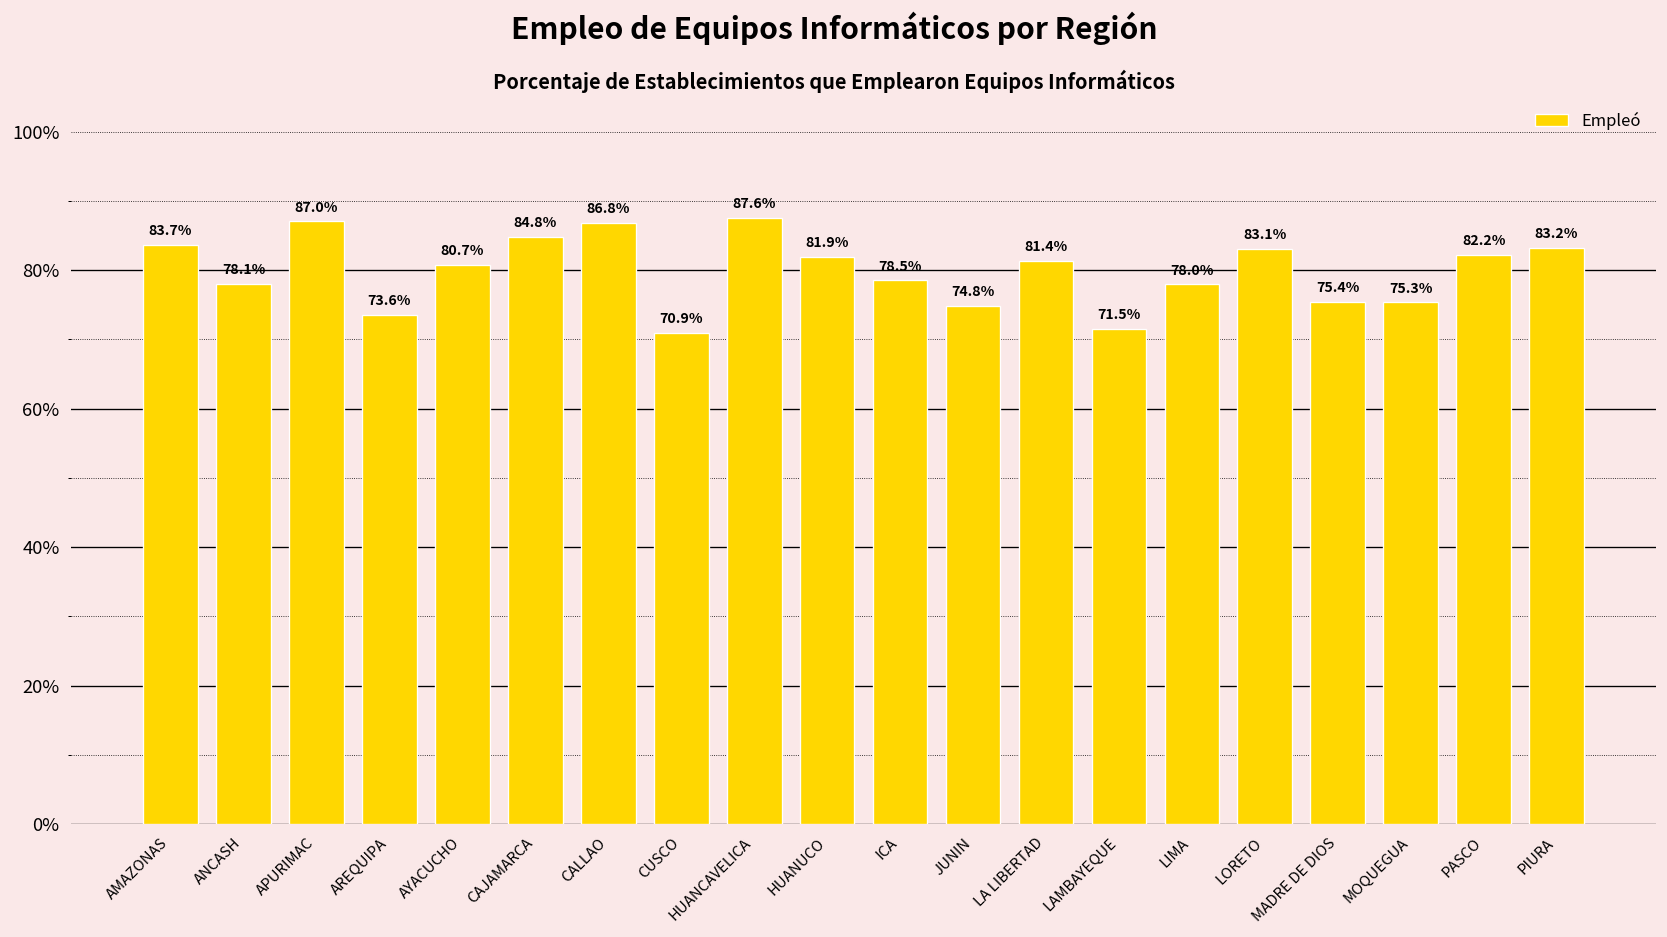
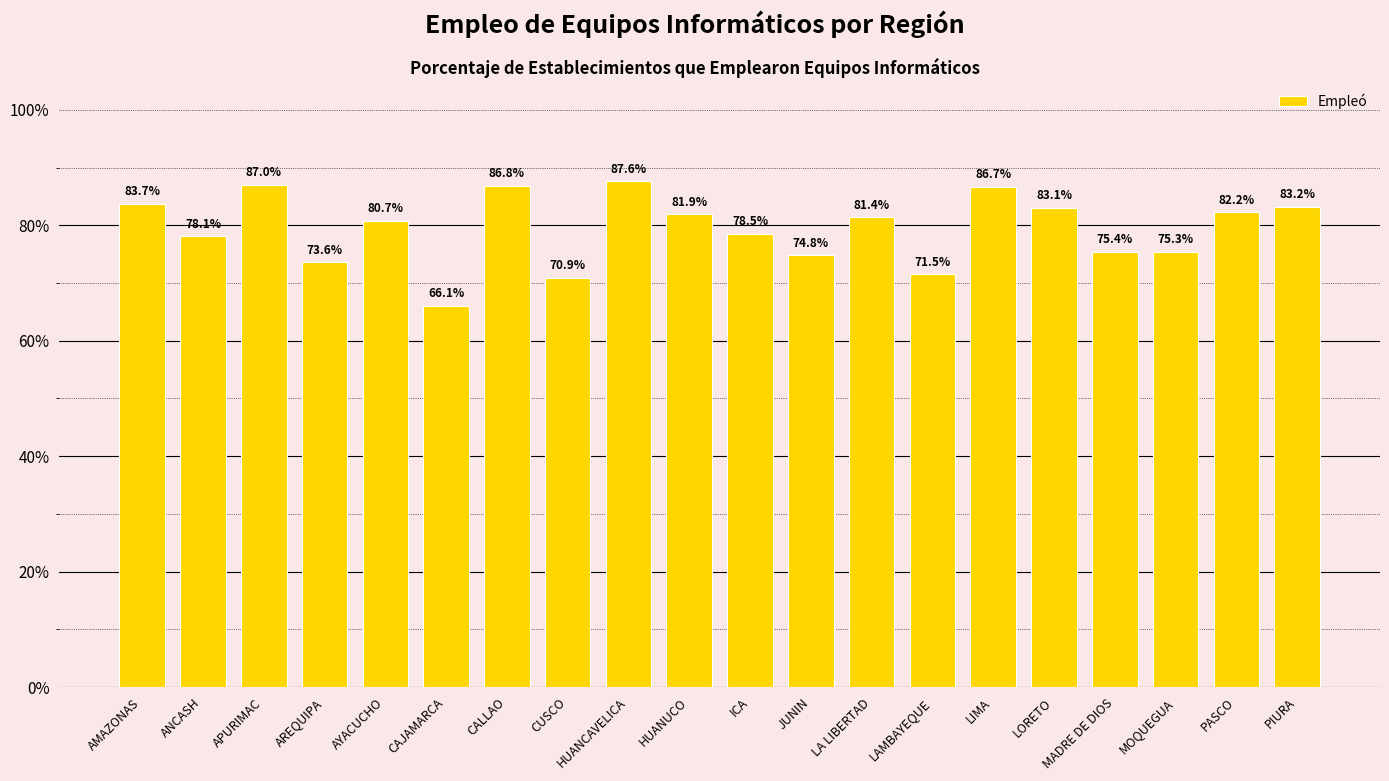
  {
    "AMAZONAS": "83.7%",
    "ANCASH": "78.1%",
    "APURIMAC": "87.0%",
    "AREQUIPA": "73.6%",
    "AYACUCHO": "80.7%",
-   "CAJAMARCA": "84.8%",
+   "CAJAMARCA": "66.1%",
    "CALLAO": "86.8%",
    "CUSCO": "70.9%",
    "HUANCAVELICA": "87.6%",
    "HUANUCO": "81.9%",
    "ICA": "78.5%",
    "JUNIN": "74.8%",
    "LA LIBERTAD": "81.4%",
    "LAMBAYEQUE": "71.5%",
-   "LIMA": "78.0%",
+   "LIMA": "86.7%",
    "LORETO": "83.1%",
    "MADRE DE DIOS": "75.4%",
    "MOQUEGUA": "75.3%",
    "PASCO": "82.2%",
    "PIURA": "83.2%"
  }
